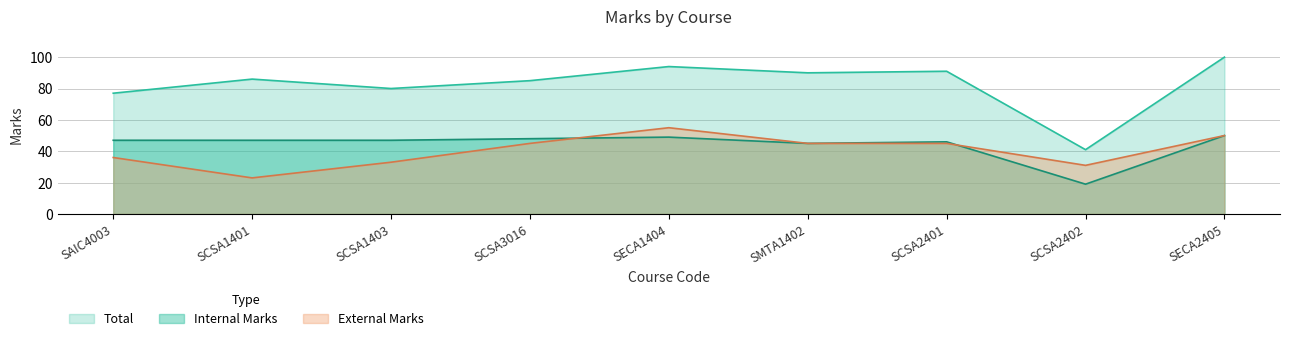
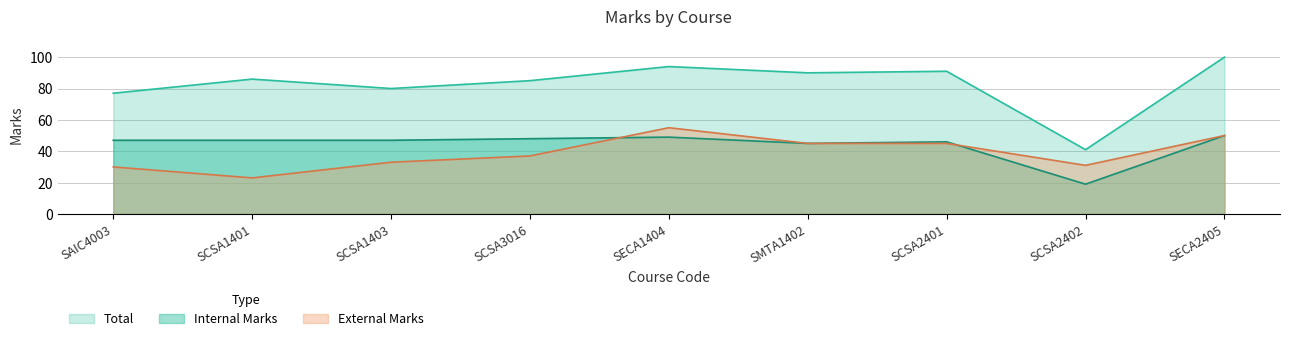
  {
    "External Marks": {
-     "SAIC4003": 36,
+     "SAIC4003": 30,
      "SCSA1401": 23,
      "SCSA1403": 33,
-     "SCSA3016": 45,
+     "SCSA3016": 37,
      "SECA1404": 55,
      "SCSA2402": 31
    }
  }
